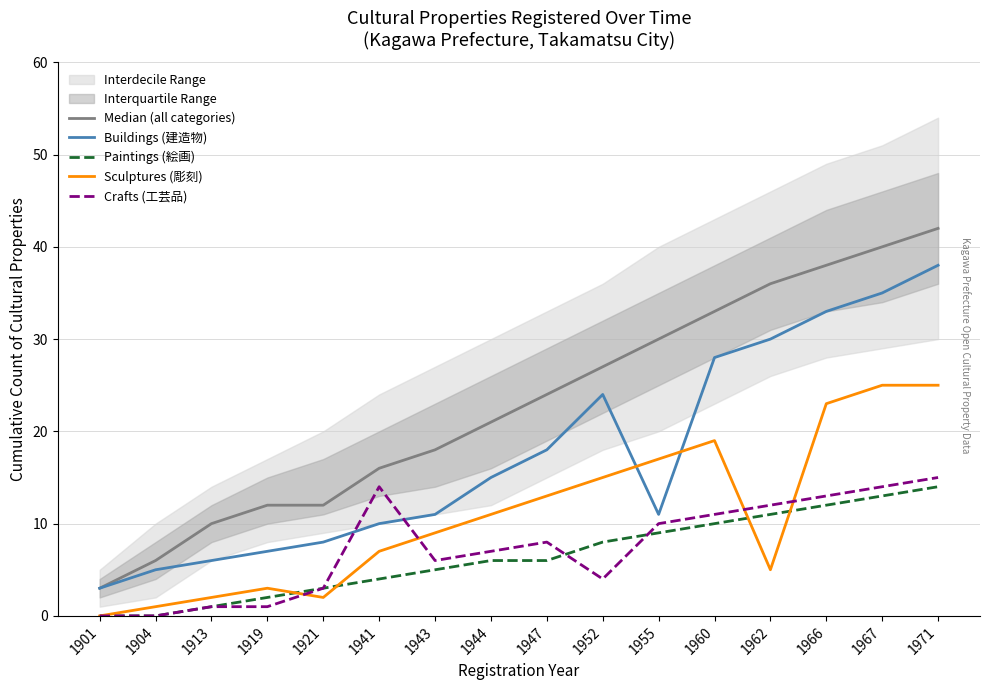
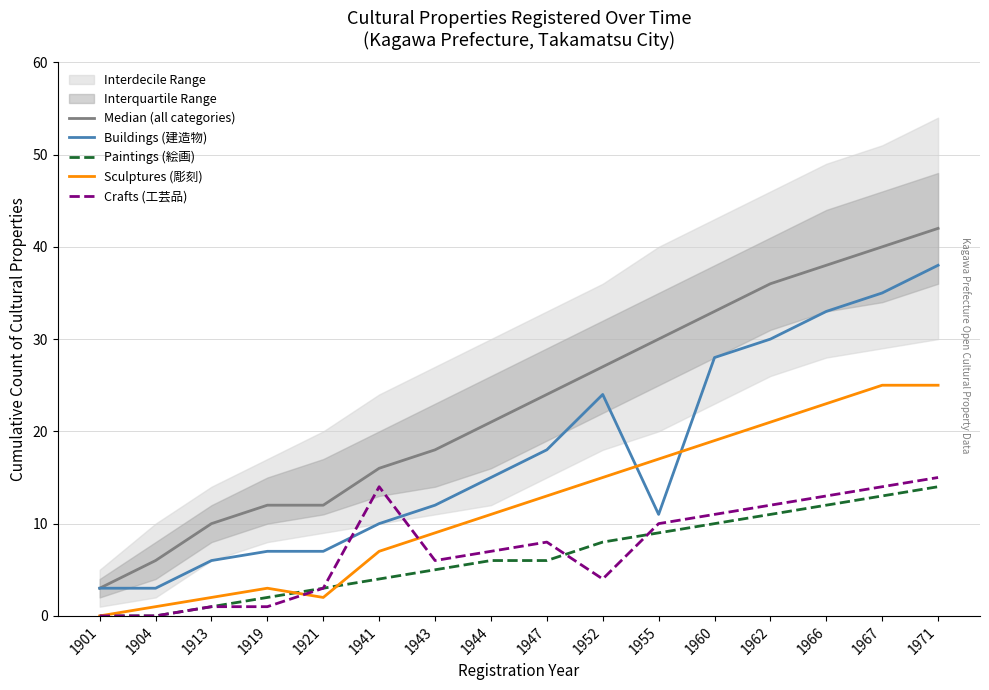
  {
    "Median (all categories)": {
      "1904": 6,
      "1913": 10,
      "1919": 12,
      "1921": 12,
      "1941": 16,
      "1943": 18,
      "1944": 21,
      "1947": 24,
      "1952": 27,
      "1955": 30,
      "1960": 33,
      "1962": 36,
      "1966": 38,
      "1967": 40,
      "1971": 42
    },
    "Buildings (建造物)": {
-     "1904": 5,
+     "1904": 3,
      "1913": 6,
      "1919": 7,
-     "1921": 8,
+     "1921": 7,
      "1941": 10,
-     "1943": 11,
+     "1943": 12,
      "1944": 15,
      "1947": 18,
      "1952": 24,
      "1955": 11,
      "1960": 28,
      "1962": 30,
      "1966": 33,
      "1967": 35,
      "1971": 38
    },
    "Paintings (絵画)": {
      "1919": 2,
      "1941": 4,
      "1943": 5,
      "1944": 6,
      "1947": 6,
      "1952": 8,
      "1955": 9,
      "1960": 10,
      "1962": 11,
      "1966": 12,
      "1967": 13,
      "1971": 14
    },
    "Sculptures (彫刻)": {
      "1904": 1,
      "1913": 2,
      "1919": 3,
      "1921": 2,
      "1941": 7,
      "1943": 9,
      "1944": 11,
      "1947": 13,
      "1952": 15,
      "1955": 17,
      "1960": 19,
-     "1962": 5,
+     "1962": 21,
      "1966": 23,
      "1967": 25,
      "1971": 25
    },
    "Crafts (工芸品)": {
      "1919": 1,
      "1941": 14,
      "1943": 6,
      "1944": 7,
      "1947": 8,
      "1952": 4,
      "1955": 10,
      "1960": 11,
      "1962": 12,
      "1966": 13,
      "1967": 14,
      "1971": 15
    }
  }
